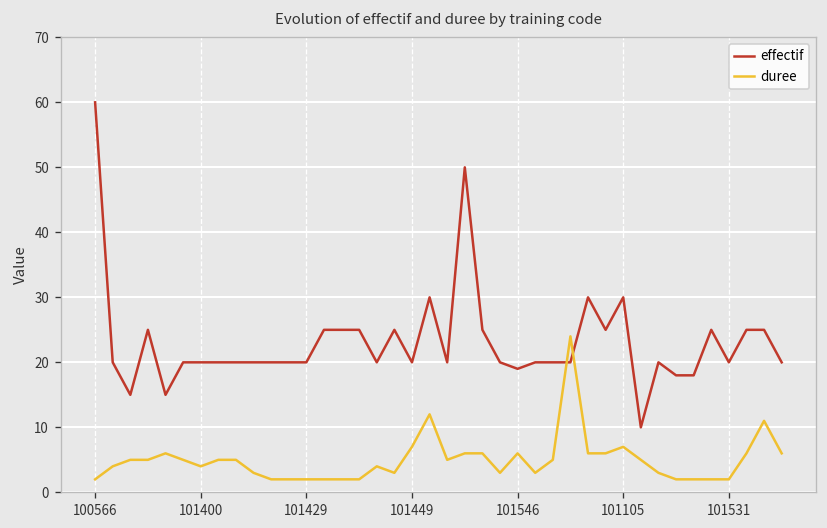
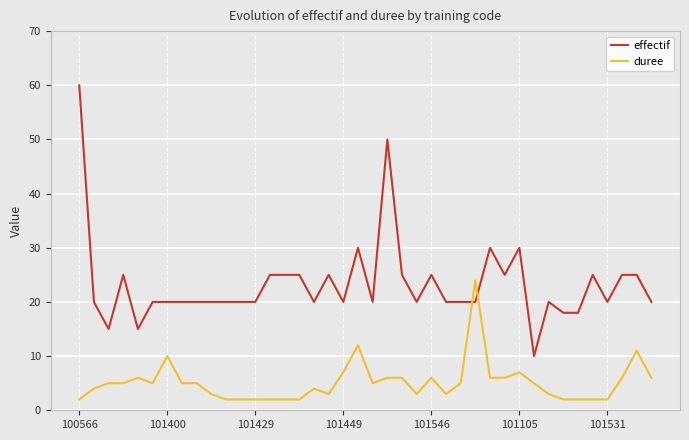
  {
    "effectif": {
      "100566": 60,
      "101400": 20,
      "101429": 20,
      "101449": 20,
-     "101546": 19,
+     "101546": 25,
      "101105": 30,
      "101531": 20
    },
    "duree": {
      "100566": 2,
-     "101400": 4,
+     "101400": 10,
      "101429": 2,
      "101449": 7,
      "101546": 6,
      "101105": 7,
      "101531": 2
    }
  }
